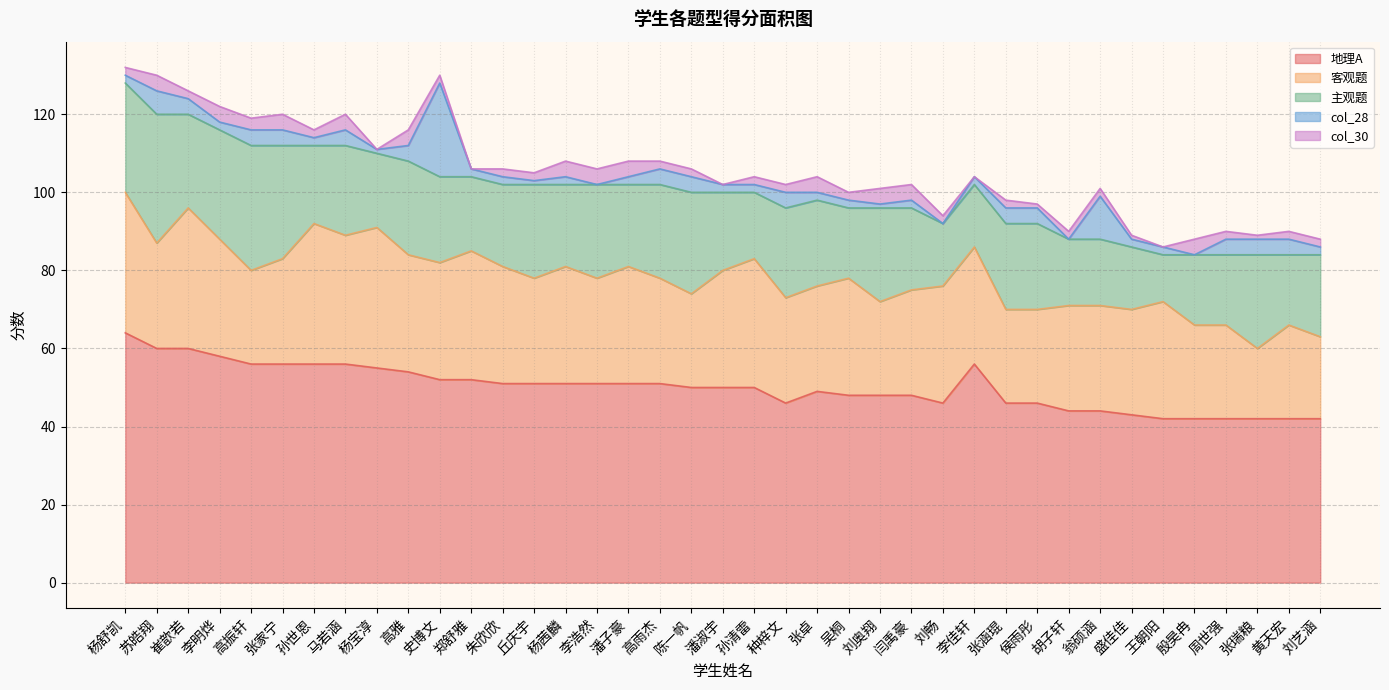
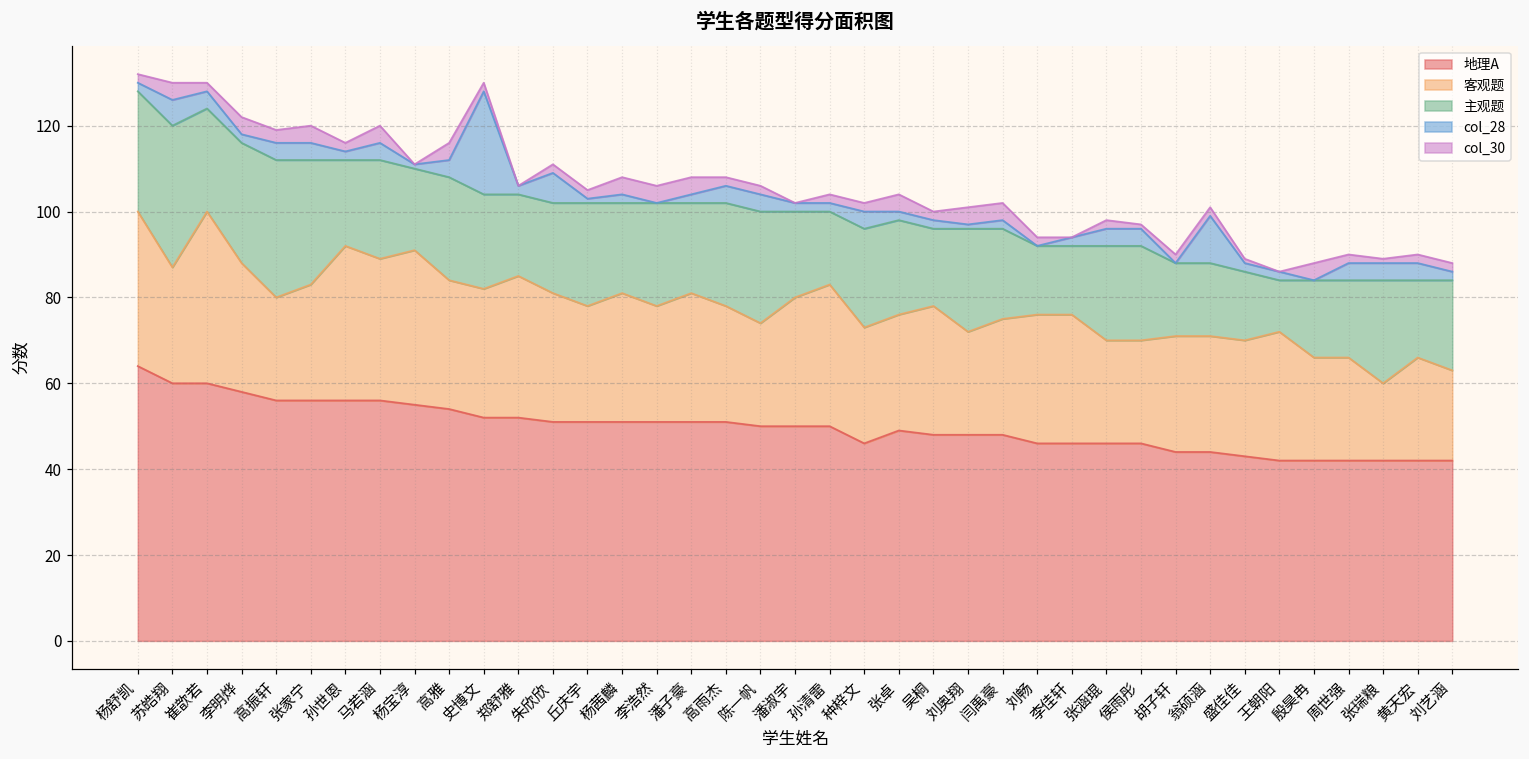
  {
    "地理A": {
      "杨舒凯": 64,
      "苏皓翔": 60,
      "崔歆若": 60,
      "李明烨": 58,
      "高振轩": 56,
      "张家宁": 56,
      "孙世恩": 56,
      "马若涵": 56,
      "杨宝淳": 55,
      "高雅": 54,
      "史博文": 52,
      "郑舒雅": 52,
      "朱欣欣": 51,
      "丘庆宇": 51,
      "杨茜麟": 51,
      "李浩然": 51,
      "潘子豪": 51,
      "高雨杰": 51,
      "陈一帆": 50,
      "潘淑宇": 50,
      "孙清雷": 50,
      "种梓文": 46,
      "张卓": 49,
      "吴桐": 48,
      "刘奥翔": 48,
      "闫禹豪": 48,
      "刘畅": 46,
-     "李佳轩": 56,
+     "李佳轩": 46,
      "张涵琨": 46,
      "侯雨彤": 46,
      "胡子轩": 44,
      "翁硕涵": 44,
      "盛佳佳": 43,
      "王朝阳": 42,
      "殷昊冉": 42,
      "周世强": 42,
      "张瑞粮": 42,
      "黄天宏": 42,
      "刘艺涵": 42
    },
    "客观题": {
      "杨舒凯": 36,
      "苏皓翔": 27,
-     "崔歆若": 36,
+     "崔歆若": 40,
      "李明烨": 30,
      "高振轩": 24,
      "张家宁": 27,
      "孙世恩": 36,
      "马若涵": 33,
      "杨宝淳": 36,
      "高雅": 30,
      "史博文": 30,
      "郑舒雅": 33,
      "朱欣欣": 30,
      "丘庆宇": 27,
      "杨茜麟": 30,
      "李浩然": 27,
      "潘子豪": 30,
      "高雨杰": 27,
      "陈一帆": 24,
      "潘淑宇": 30,
      "孙清雷": 33,
      "种梓文": 27,
      "张卓": 27,
      "吴桐": 30,
      "刘奥翔": 24,
      "闫禹豪": 27,
      "刘畅": 30,
      "李佳轩": 30,
      "张涵琨": 24,
      "侯雨彤": 24,
      "胡子轩": 27,
      "翁硕涵": 27,
      "盛佳佳": 27,
      "王朝阳": 30,
      "殷昊冉": 24,
      "周世强": 24,
      "张瑞粮": 18,
      "黄天宏": 24,
      "刘艺涵": 21
    },
    "主观题": {
      "杨舒凯": 28,
      "苏皓翔": 33,
      "崔歆若": 24,
      "李明烨": 28,
      "高振轩": 32,
      "张家宁": 29,
      "孙世恩": 20,
      "马若涵": 23,
      "杨宝淳": 19,
      "高雅": 24,
      "史博文": 22,
      "郑舒雅": 19,
      "朱欣欣": 21,
      "丘庆宇": 24,
      "杨茜麟": 21,
      "潘子豪": 21,
      "高雨杰": 24,
      "陈一帆": 26,
      "潘淑宇": 20,
      "孙清雷": 17,
      "种梓文": 23,
      "张卓": 22,
      "吴桐": 18,
      "刘奥翔": 24,
      "闫禹豪": 21,
      "李佳轩": 16,
      "张涵琨": 22,
      "侯雨彤": 22,
      "翁硕涵": 17,
      "盛佳佳": 16,
      "王朝阳": 12,
      "周世强": 18,
      "张瑞粮": 24,
      "黄天宏": 18,
      "刘艺涵": 21
    },
    "col_28": {
      "杨舒凯": 2,
      "苏皓翔": 6,
      "崔歆若": 4,
      "李明烨": 2,
      "高振轩": 4,
      "张家宁": 4,
      "孙世恩": 2,
      "马若涵": 4,
      "高雅": 4,
      "史博文": 24,
-     "朱欣欣": 2,
+     "朱欣欣": 7,
      "丘庆宇": 1,
      "杨茜麟": 2,
      "潘子豪": 2,
      "高雨杰": 4,
      "陈一帆": 4,
      "孙清雷": 2,
      "种梓文": 4,
      "张卓": 2,
      "吴桐": 2,
      "刘奥翔": 1,
      "闫禹豪": 2,
      "张涵琨": 4,
      "侯雨彤": 4,
      "翁硕涵": 11,
      "盛佳佳": 2,
      "周世强": 4,
      "张瑞粮": 4,
      "黄天宏": 4,
      "刘艺涵": 2
    },
    "col_30": {
      "杨舒凯": 2,
      "苏皓翔": 4,
      "崔歆若": 2,
      "李明烨": 4,
      "高振轩": 3,
      "张家宁": 4,
      "孙世恩": 2,
      "马若涵": 4,
      "高雅": 4,
      "史博文": 2,
      "朱欣欣": 2,
      "丘庆宇": 2,
      "杨茜麟": 4,
      "李浩然": 4,
      "潘子豪": 4,
      "高雨杰": 2,
      "陈一帆": 2,
      "孙清雷": 2,
      "种梓文": 2,
      "张卓": 4,
      "吴桐": 2,
      "刘奥翔": 4,
      "闫禹豪": 4,
      "刘畅": 2,
      "张涵琨": 2,
      "侯雨彤": 1,
      "胡子轩": 2,
      "翁硕涵": 2,
      "盛佳佳": 1,
      "殷昊冉": 4,
      "周世强": 2,
      "张瑞粮": 1,
      "黄天宏": 2,
      "刘艺涵": 2
    }
  }
